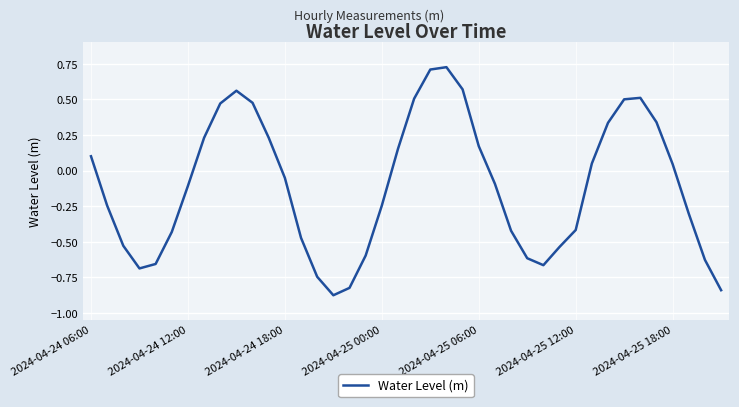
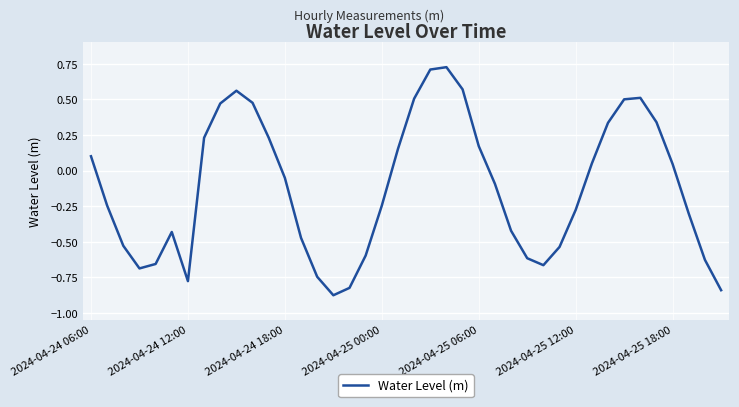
  {
    "2024-04-24 06:00": 0.10,
-   "2024-04-24 12:00": -0.11,
+   "2024-04-24 12:00": -0.78,
    "2024-04-24 18:00": -0.05,
    "2024-04-25 00:00": -0.25,
    "2024-04-25 06:00": 0.17,
-   "2024-04-25 12:00": -0.42,
+   "2024-04-25 12:00": -0.28,
    "2024-04-25 18:00": 0.04
  }
